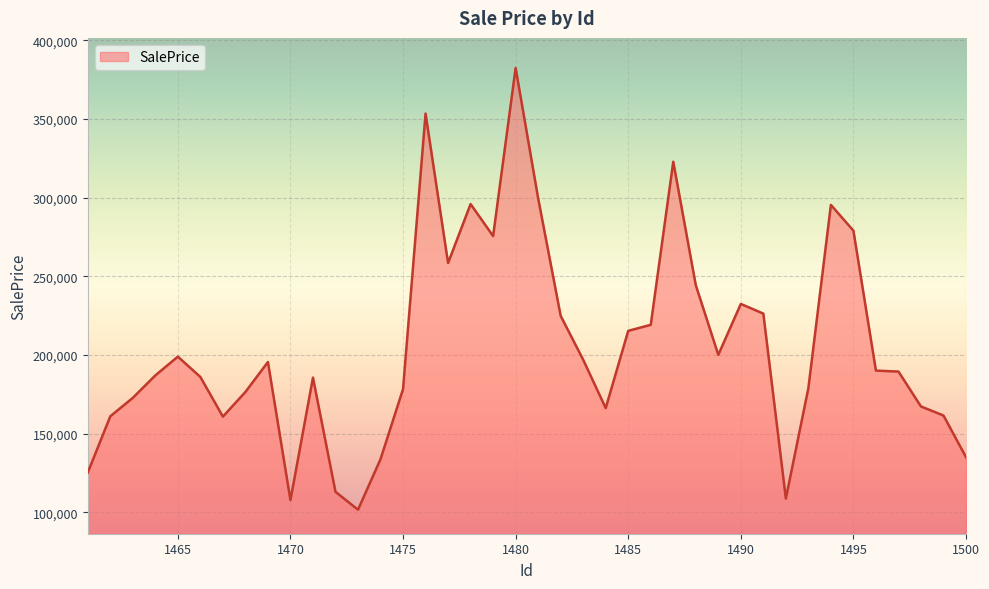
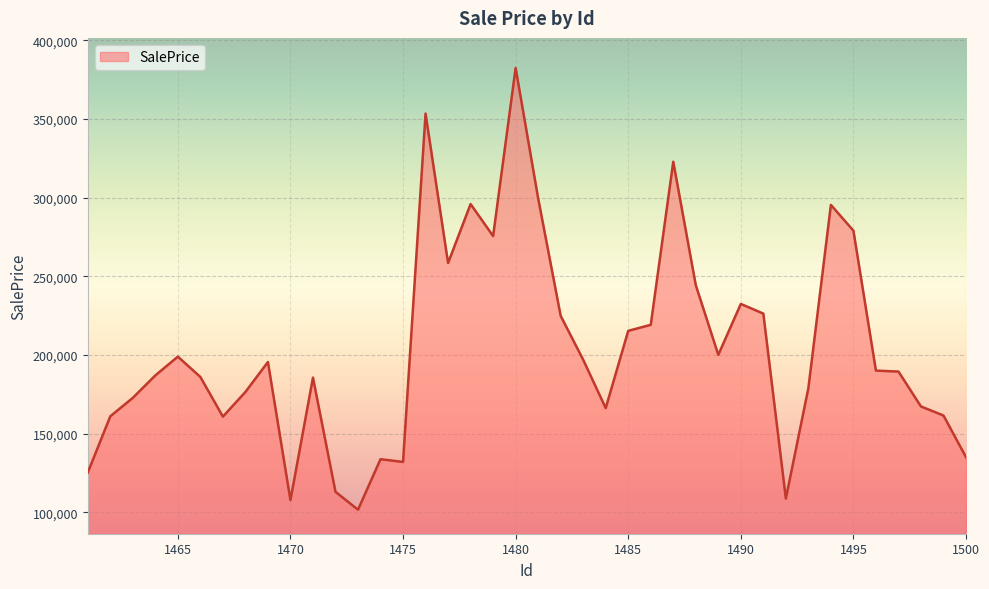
  {
    "1465": "199,000",
    "1470": "108,000",
-   "1475": "178,000",
+   "1475": "132,000",
    "1480": "382,000",
    "1485": "215,000",
    "1490": "232,000",
    "1495": "279,000",
    "1500": "135,000"
  }
